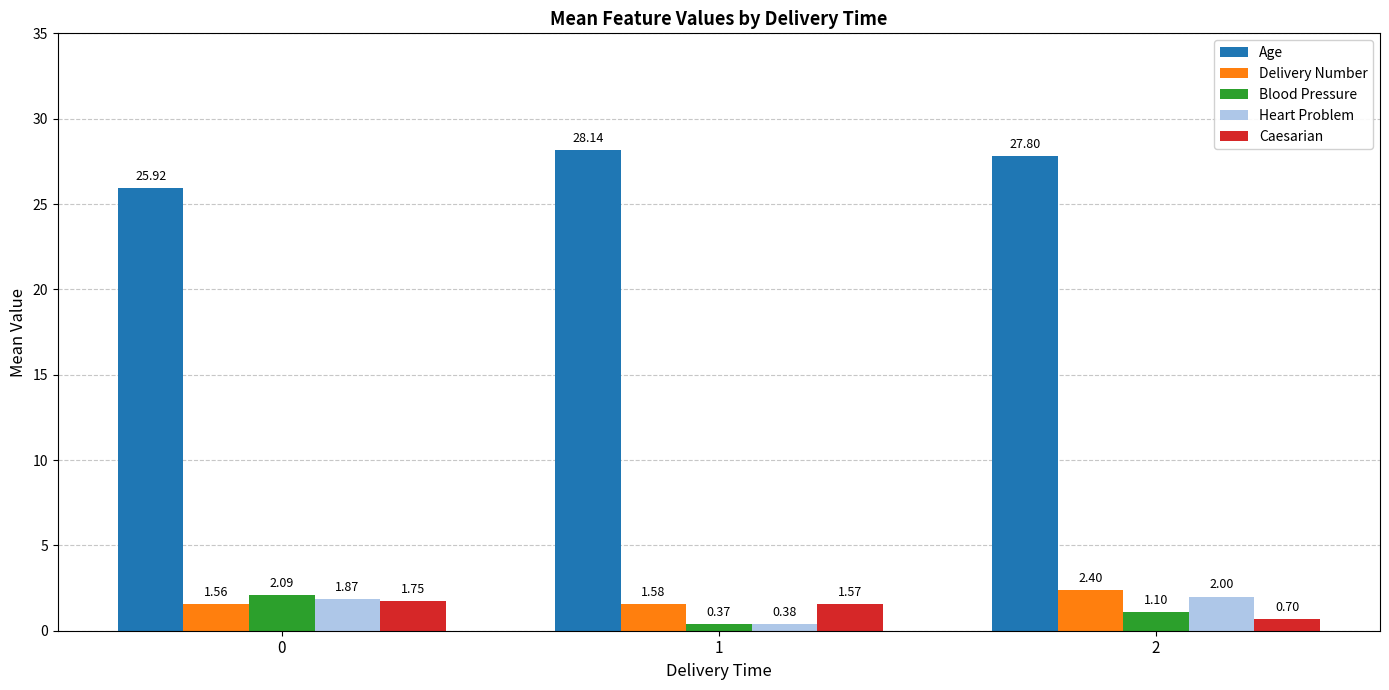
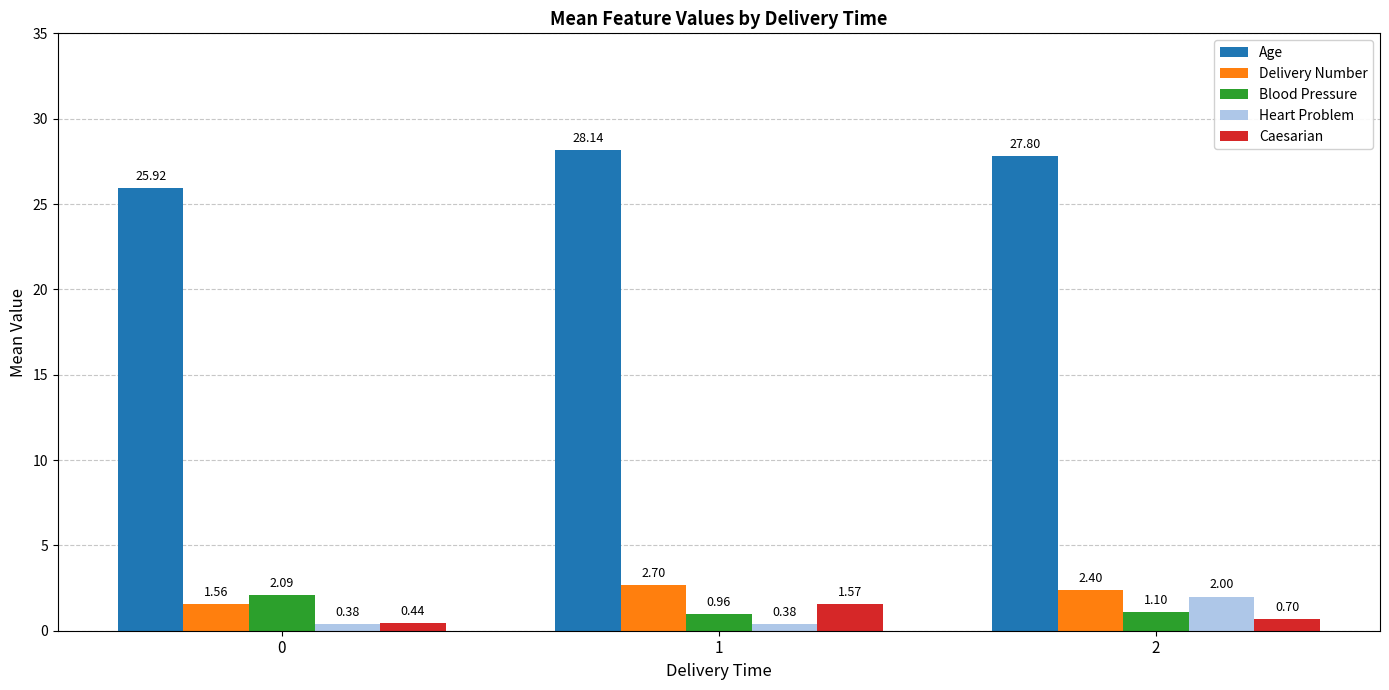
  {
    "Age": {
      "0": 25.92,
      "1": 28.14,
      "2": 27.80
    },
    "Delivery Number": {
      "0": 1.56,
-     "1": 1.58,
+     "1": 2.70,
      "2": 2.40
    },
    "Blood Pressure": {
      "0": 2.09,
-     "1": 0.37,
+     "1": 0.96,
      "2": 1.10
    },
    "Heart Problem": {
-     "0": 1.87,
+     "0": 0.38,
      "1": 0.38,
      "2": 2.00
    },
    "Caesarian": {
-     "0": 1.75,
+     "0": 0.44,
      "1": 1.57,
      "2": 0.70
    }
  }
